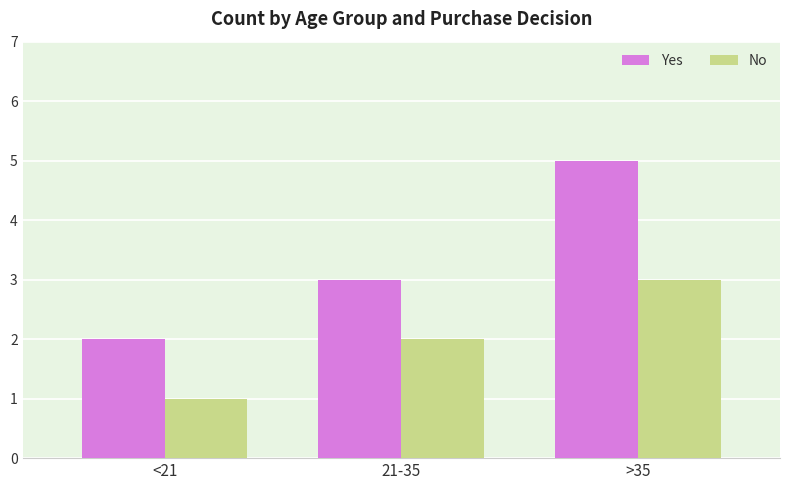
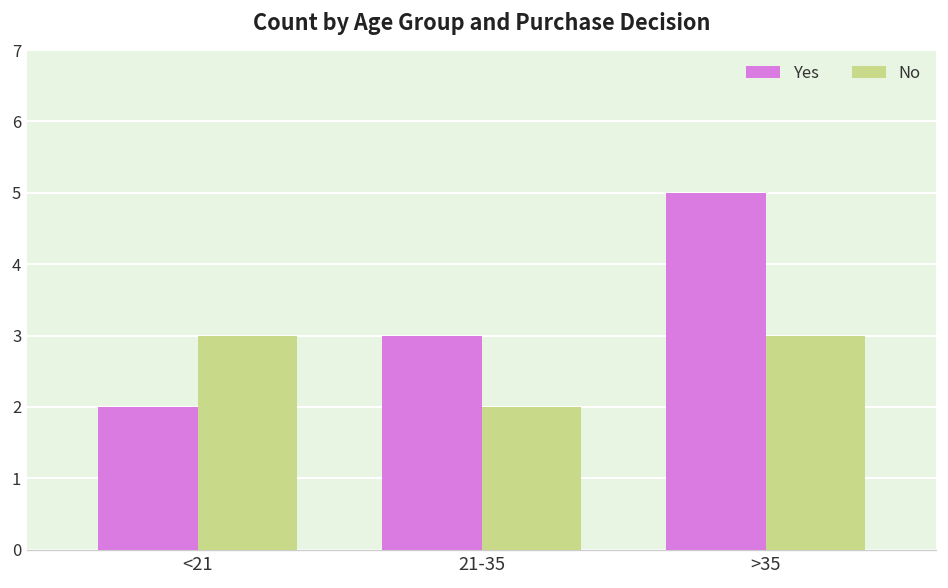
  {
    "Yes": {
      "<21": 2,
      "21-35": 3,
      ">35": 5
    },
    "No": {
-     "<21": 1,
+     "<21": 3,
      "21-35": 2,
      ">35": 3
    }
  }
